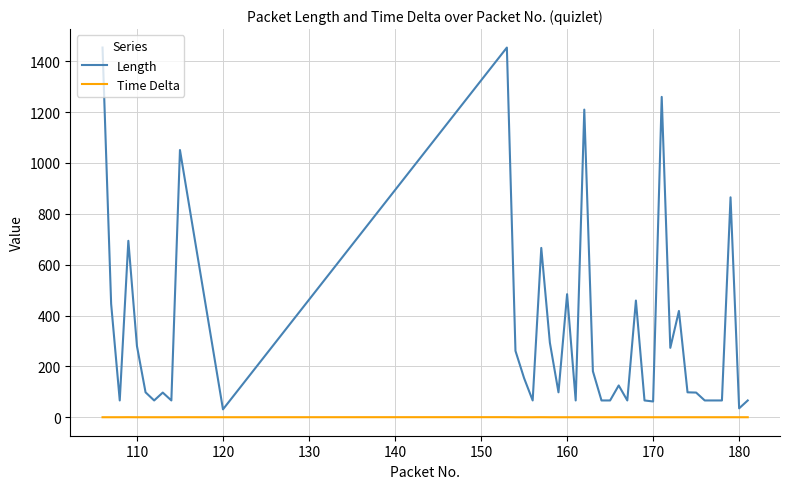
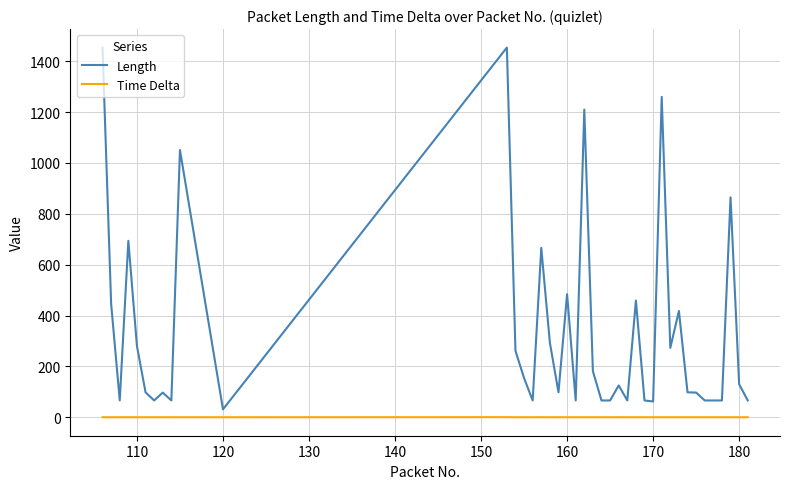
  {
    "Length": {
      "110": 280,
      "120": 30,
      "160": 480,
      "170": 60,
-     "180": 40
+     "180": 130
    },
    "Time Delta": {
      "110": 0,
      "120": 0,
      "160": 0,
      "170": 0,
      "180": 0
    }
  }
